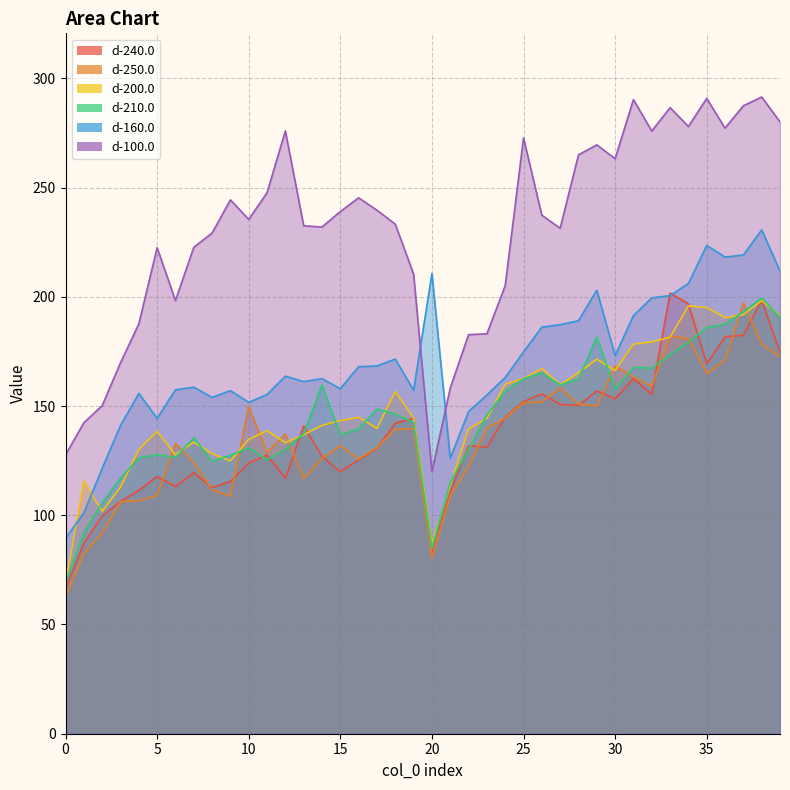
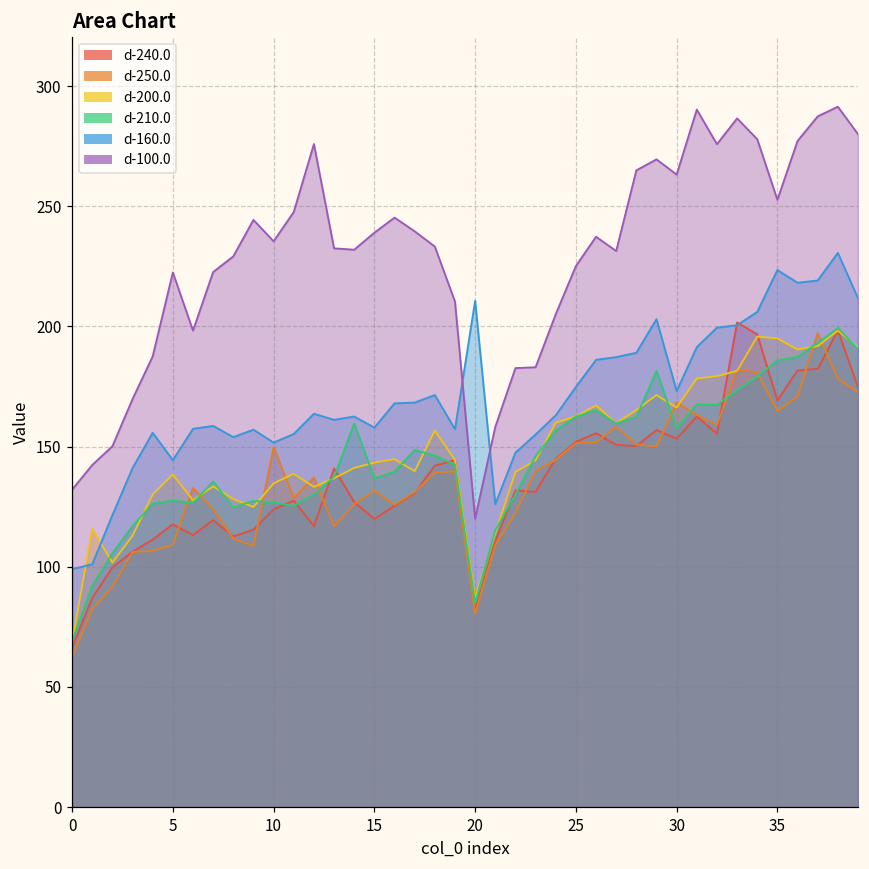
  {
    "d-210.0": {
      "5": 128,
-     "10": 131,
+     "10": 127,
      "15": 137,
      "20": 85,
      "30": 158,
      "35": 186
    },
    "d-160.0": {
-     "0": 89,
+     "0": 99,
      "5": 144,
      "10": 152,
      "15": 158,
      "20": 211,
      "25": 175,
      "30": 173,
      "35": 223
    },
    "d-100.0": {
-     "0": 128,
+     "0": 132,
      "5": 222,
      "10": 235,
      "15": 239,
      "20": 120,
-     "25": 273,
+     "25": 225,
      "30": 263,
-     "35": 291
+     "35": 253
    }
  }
